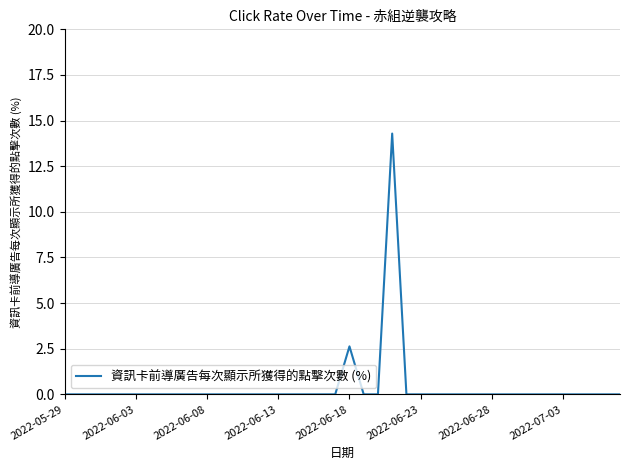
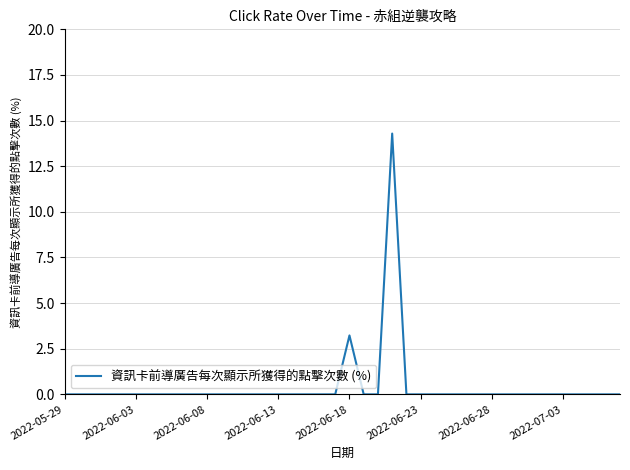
  {
    "2022-05-29": 0.0,
    "2022-06-03": 0.0,
    "2022-06-08": 0.0,
    "2022-06-13": 0.0,
-   "2022-06-18": 2.6,
+   "2022-06-18": 3.2,
    "2022-06-23": 0.0,
    "2022-06-28": 0.0,
    "2022-07-03": 0.0
  }
